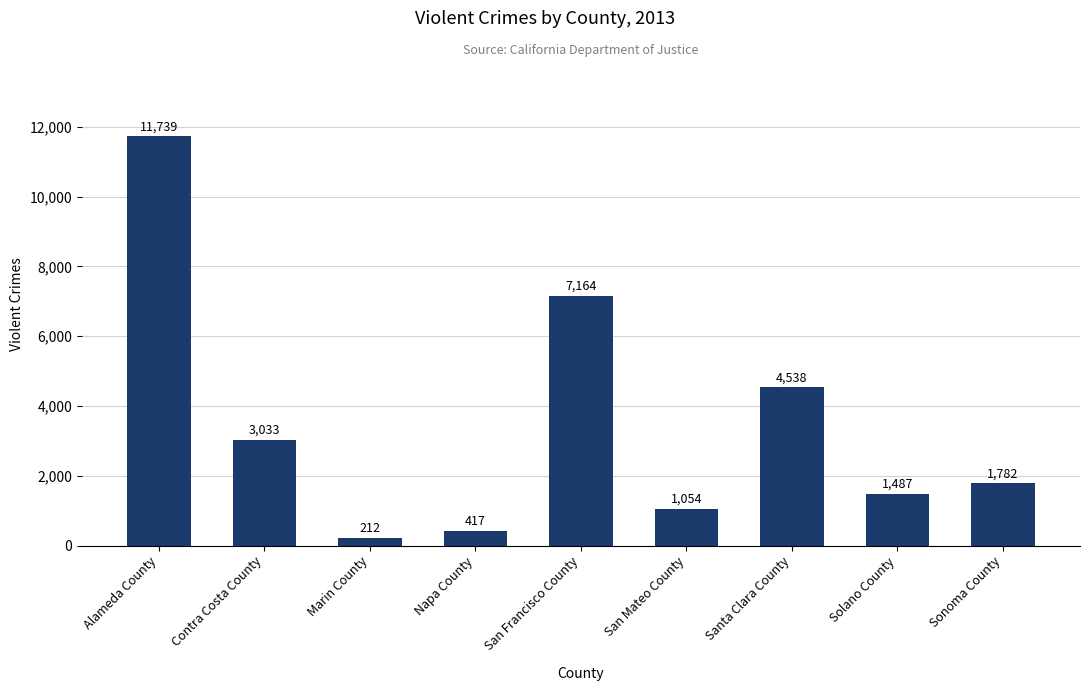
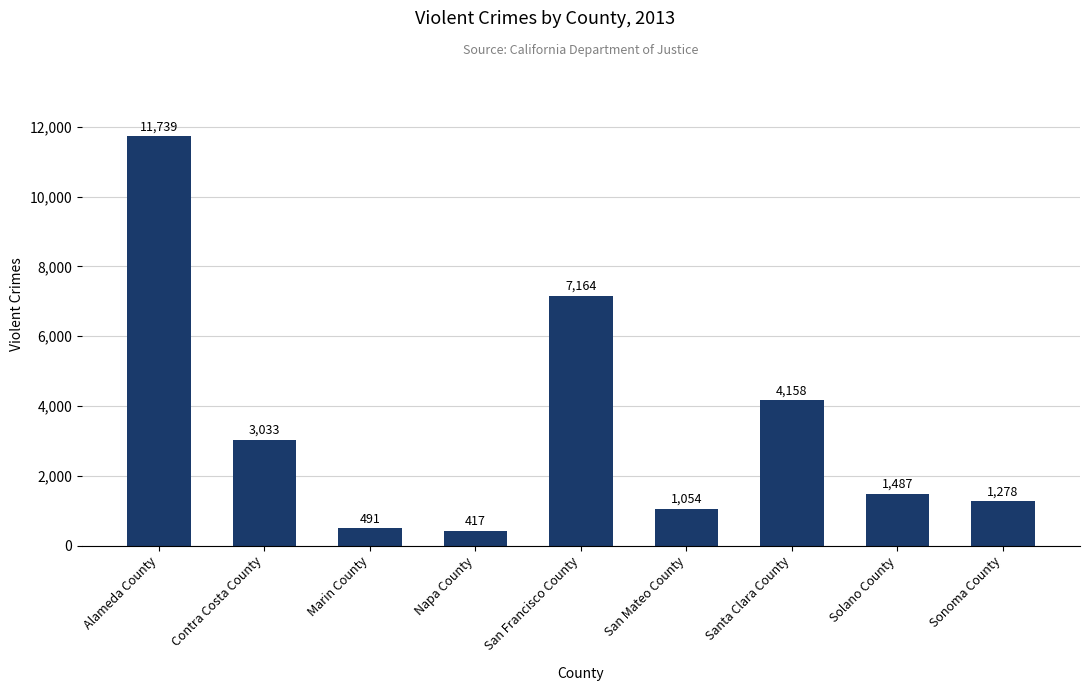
  {
    "Alameda County": "11,739",
    "Contra Costa County": "3,033",
-   "Marin County": "212",
+   "Marin County": "491",
    "Napa County": "417",
    "San Francisco County": "7,164",
    "San Mateo County": "1,054",
-   "Santa Clara County": "4,538",
+   "Santa Clara County": "4,158",
    "Solano County": "1,487",
-   "Sonoma County": "1,782"
+   "Sonoma County": "1,278"
  }
